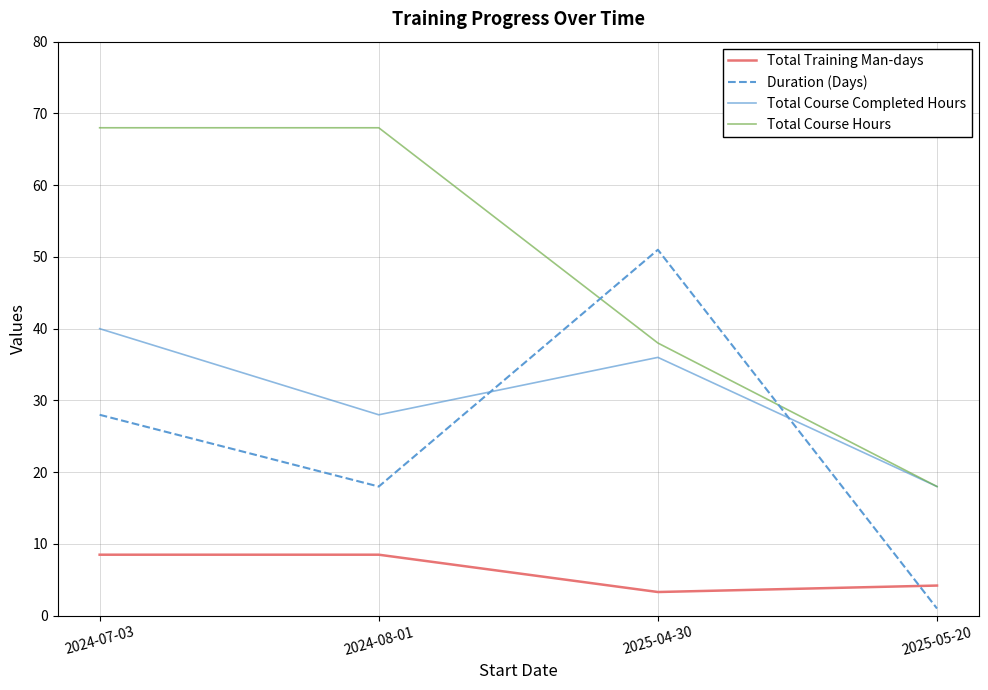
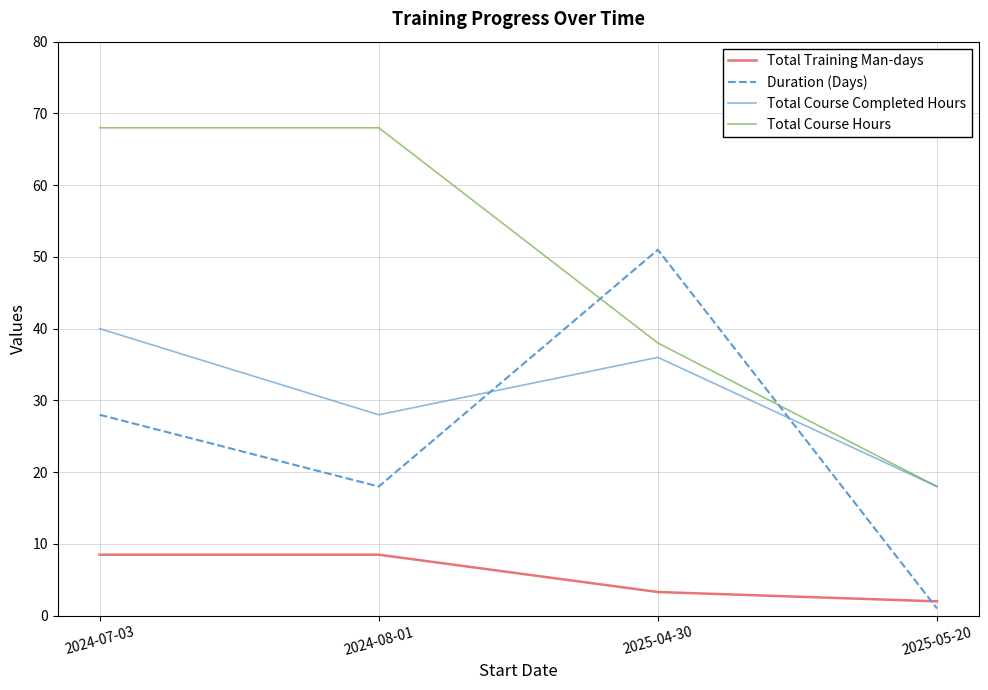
  {
    "Total Training Man-days": {
      "2024-07-03": 9,
      "2024-08-01": 9,
      "2025-04-30": 3,
-     "2025-05-20": 4
+     "2025-05-20": 2
    },
    "Total Course Hours": {
      "2024-07-03": 68,
      "2024-08-01": 68,
      "2025-04-30": 38
    }
  }
